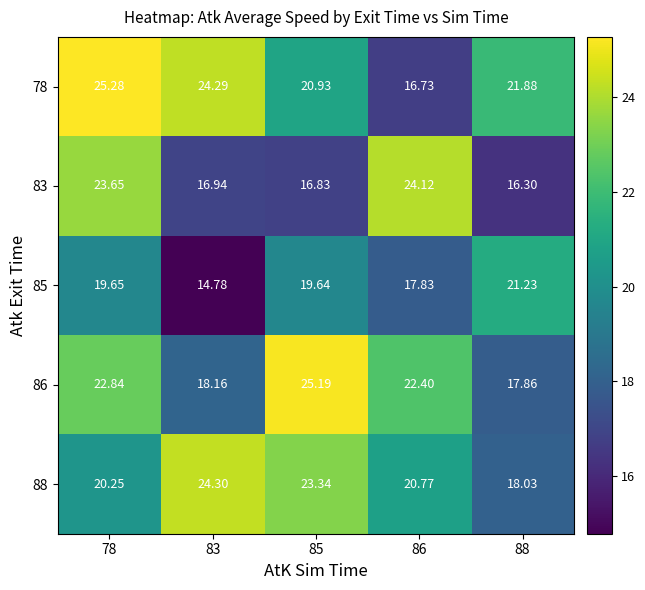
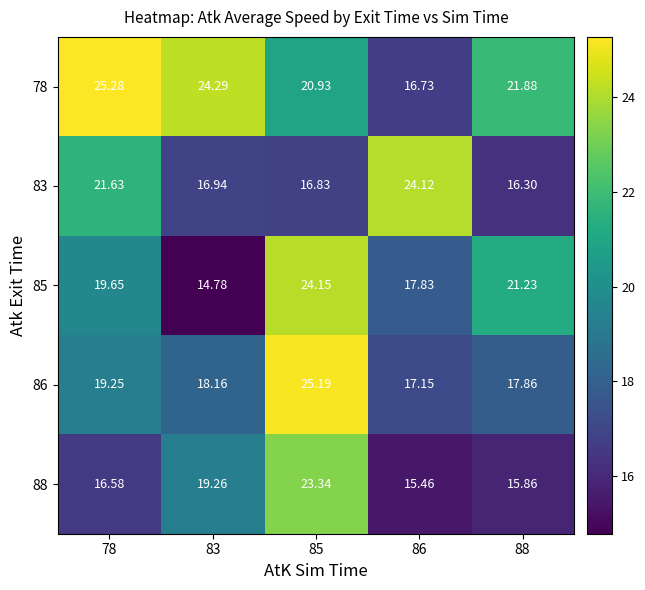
  {
    "78": {
      "78": 25.28,
      "83": 24.29,
      "85": 20.93,
      "86": 16.73,
      "88": 21.88
    },
    "83": {
-     "78": 23.65,
+     "78": 21.63,
      "83": 16.94,
      "85": 16.83,
      "86": 24.12,
      "88": 16.30
    },
    "85": {
      "78": 19.65,
      "83": 14.78,
-     "85": 19.64,
+     "85": 24.15,
      "86": 17.83,
      "88": 21.23
    },
    "86": {
-     "78": 22.84,
+     "78": 19.25,
      "83": 18.16,
      "85": 25.19,
-     "86": 22.40,
+     "86": 17.15,
      "88": 17.86
    },
    "88": {
-     "78": 20.25,
-     "83": 24.30,
+     "78": 16.58,
+     "83": 19.26,
      "85": 23.34,
-     "86": 20.77,
-     "88": 18.03
+     "86": 15.46,
+     "88": 15.86
    }
  }
